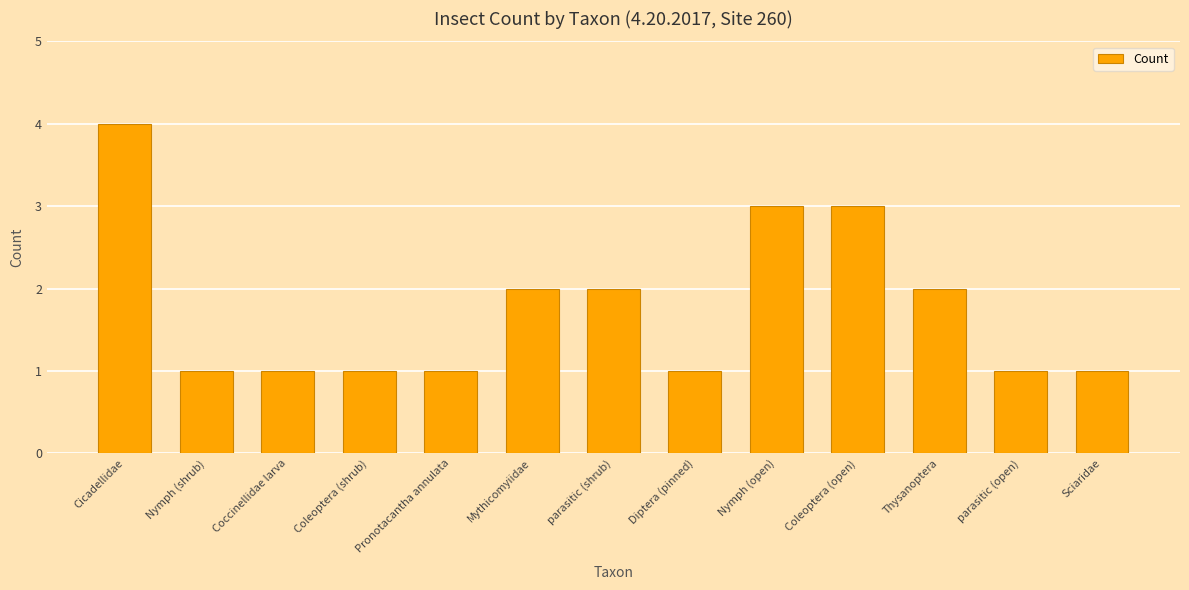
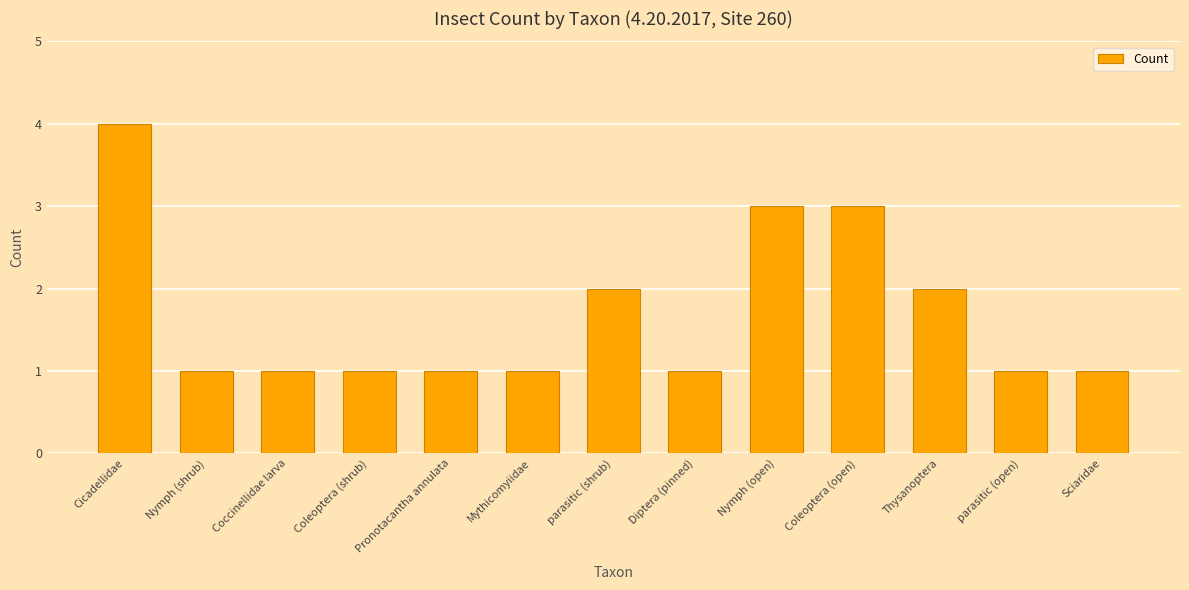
  {
    "Cicadellidae": 4,
    "Nymph (shrub)": 1,
    "Coccinellidae larva": 1,
    "Coleoptera (shrub)": 1,
    "Pronotacantha annulata": 1,
-   "Mythicomyiidae": 2,
+   "Mythicomyiidae": 1,
    "parasitic (shrub)": 2,
    "Diptera (pinned)": 1,
    "Nymph (open)": 3,
    "Coleoptera (open)": 3,
    "Thysanoptera": 2,
    "parasitic (open)": 1,
    "Sciaridae": 1
  }
